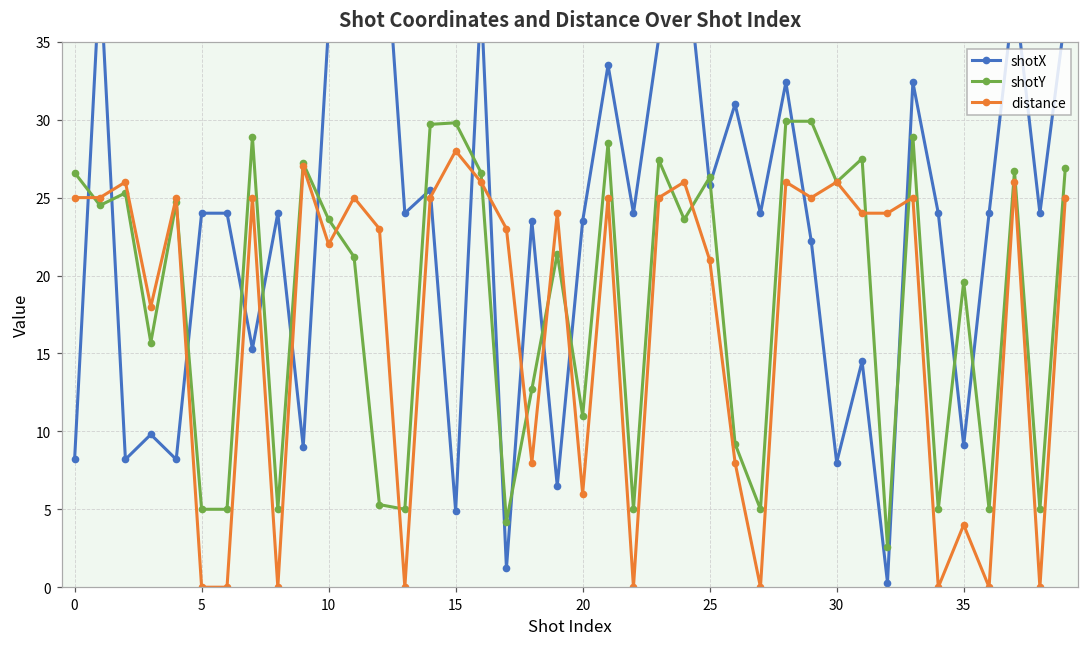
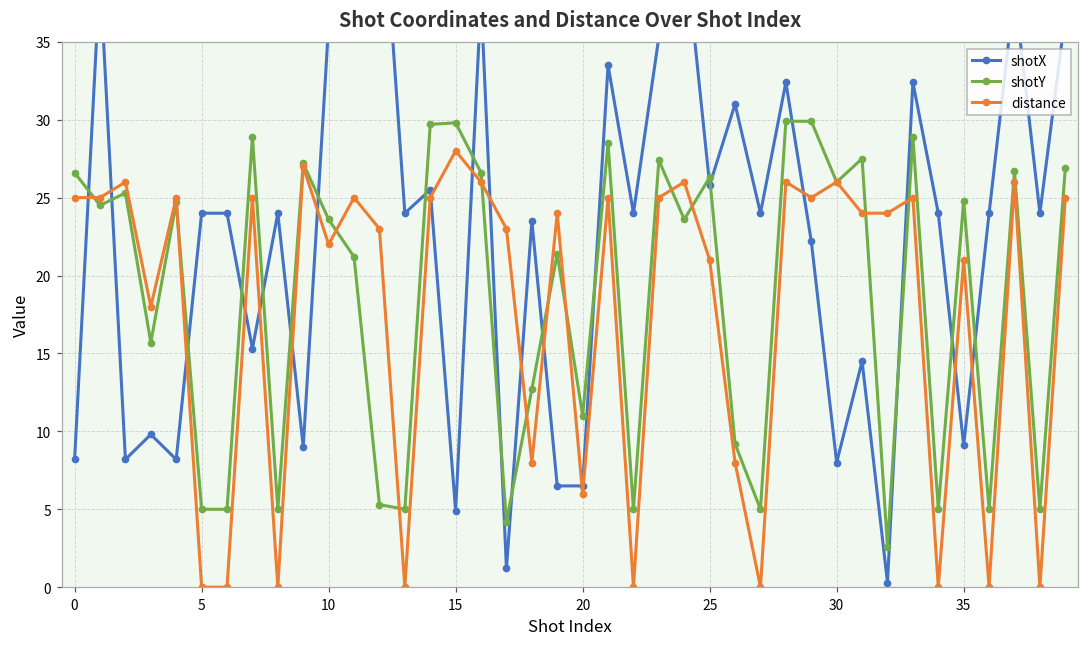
  {
    "shotX": {
      "0": 8.2,
      "5": 24.0,
      "15": 4.9,
-     "20": 23.5,
+     "20": 6.5,
      "25": 25.8,
      "30": 8.0,
      "35": 9.1
    },
    "shotY": {
      "0": 26.6,
      "5": 5.0,
      "10": 23.6,
      "15": 29.8,
      "20": 11.0,
      "25": 26.3,
-     "35": 19.6
+     "35": 24.8
    },
    "distance": {
      "0": 25,
      "5": 0,
      "10": 22,
      "15": 28,
      "20": 6,
      "25": 21,
-     "35": 4
+     "35": 21
    }
  }
